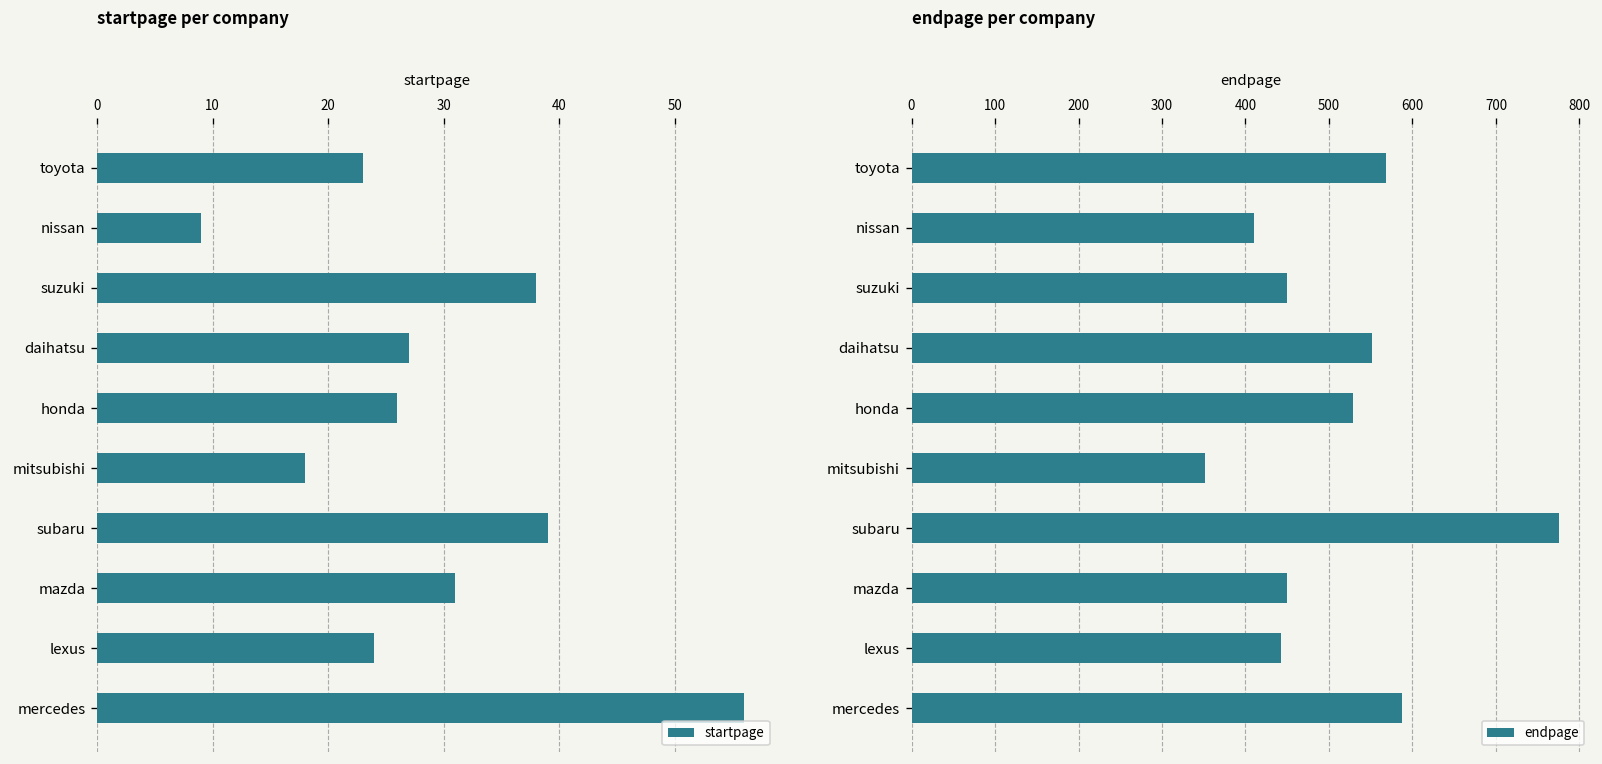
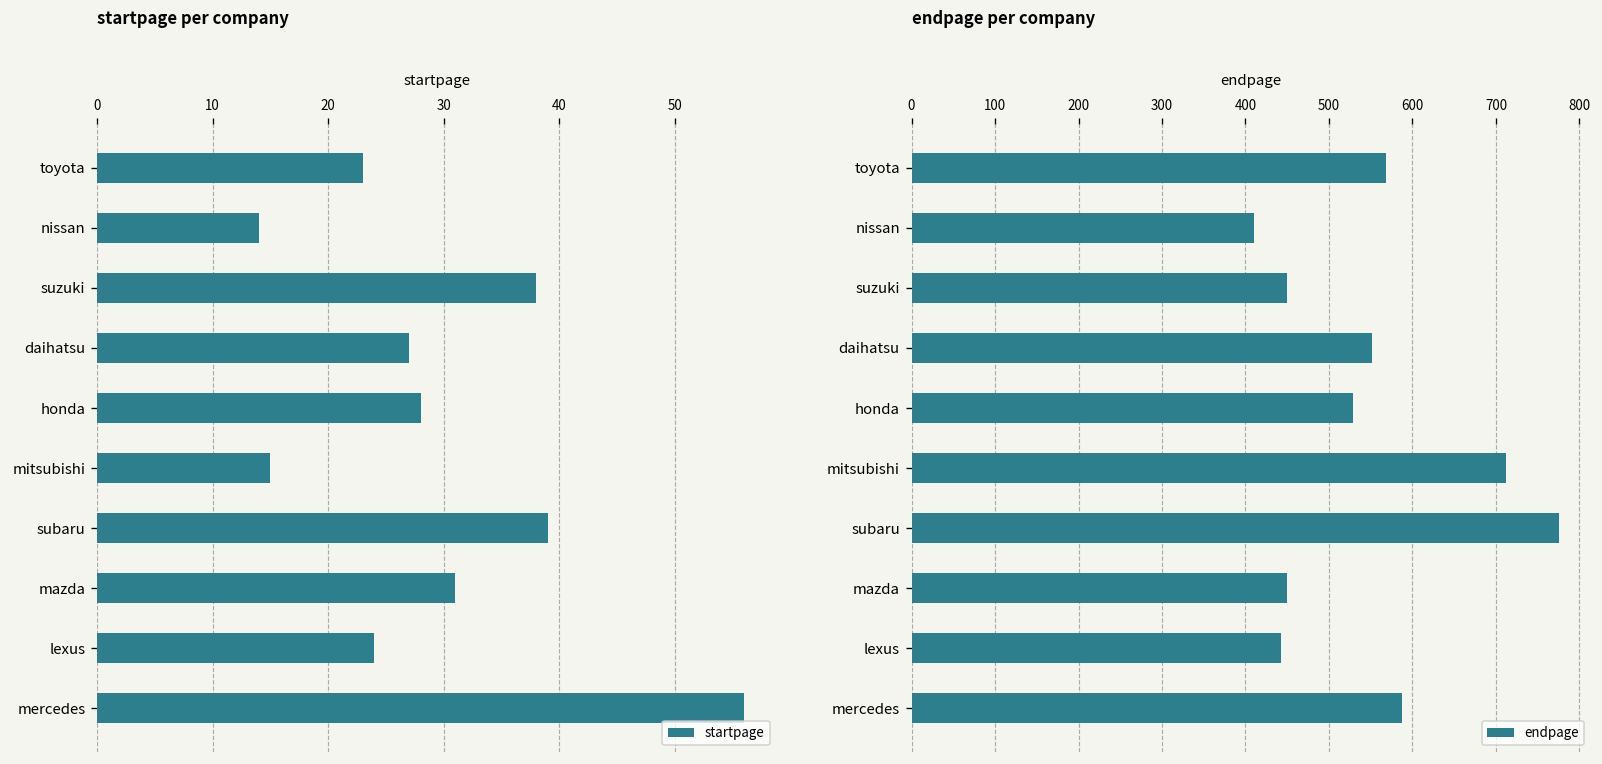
  {
    "startpage per company": {
      "toyota": 23,
-     "nissan": 9,
+     "nissan": 14,
      "suzuki": 38,
      "daihatsu": 27,
-     "honda": 26,
-     "mitsubishi": 18,
+     "honda": 28,
+     "mitsubishi": 15,
      "subaru": 39,
      "mazda": 31,
      "lexus": 24,
      "mercedes": 56
    },
    "endpage per company": {
      "toyota": 570,
      "nissan": 410,
      "suzuki": 450,
      "daihatsu": 550,
      "honda": 530,
-     "mitsubishi": 350,
+     "mitsubishi": 710,
      "subaru": 780,
      "mazda": 450,
      "lexus": 440,
      "mercedes": 590
    }
  }
